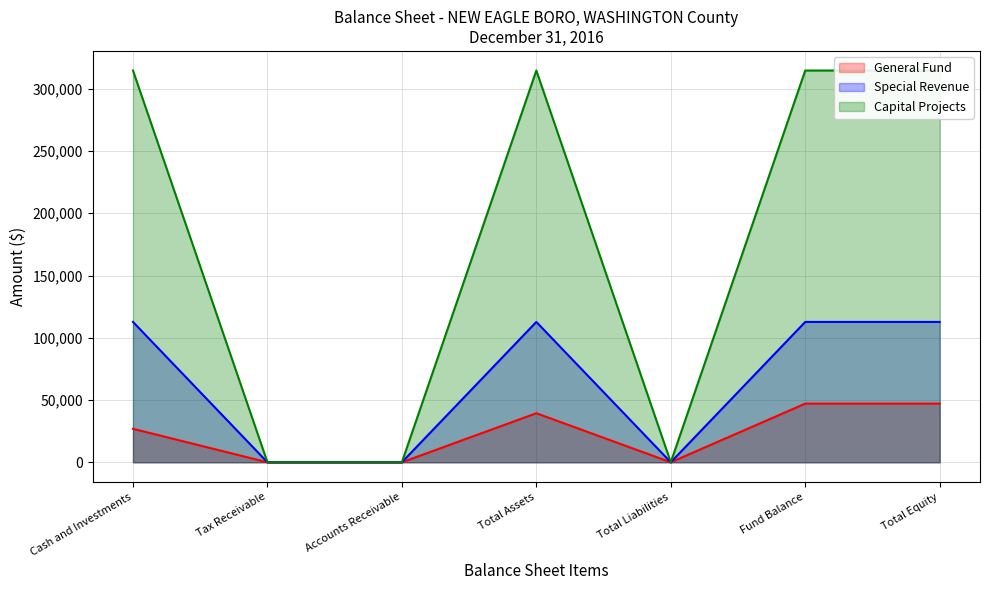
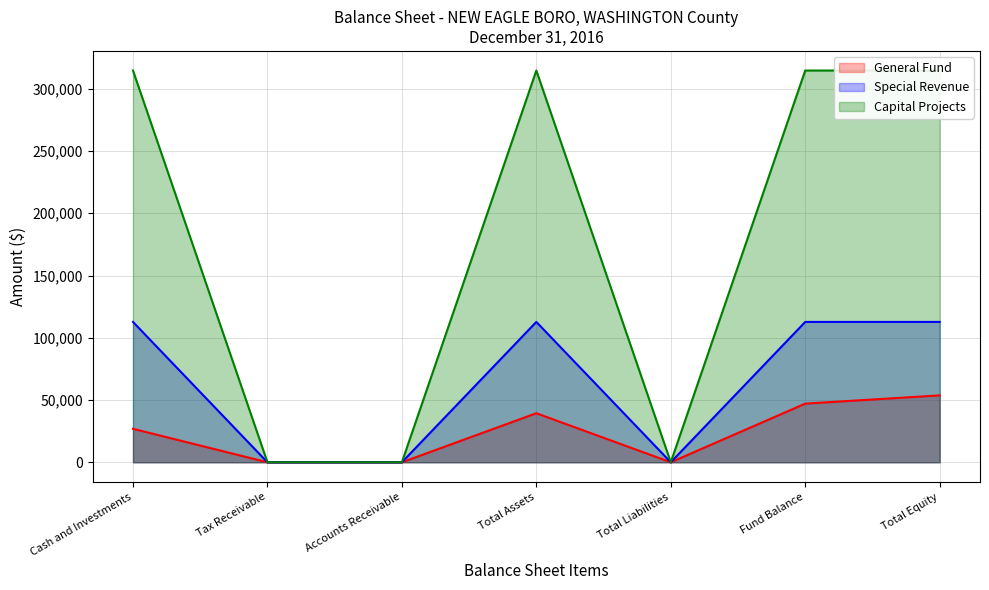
  {
    "General Fund": {
      "Cash and Investments": "27,000",
      "Total Assets": "39,000",
      "Fund Balance": "47,000",
-     "Total Equity": "47,000"
+     "Total Equity": "54,000"
    },
    "Special Revenue": {
      "Cash and Investments": "113,000",
      "Total Assets": "113,000",
      "Fund Balance": "113,000",
      "Total Equity": "113,000"
    },
    "Capital Projects": {
      "Cash and Investments": "315,000",
      "Total Assets": "315,000",
      "Fund Balance": "315,000"
    }
  }
